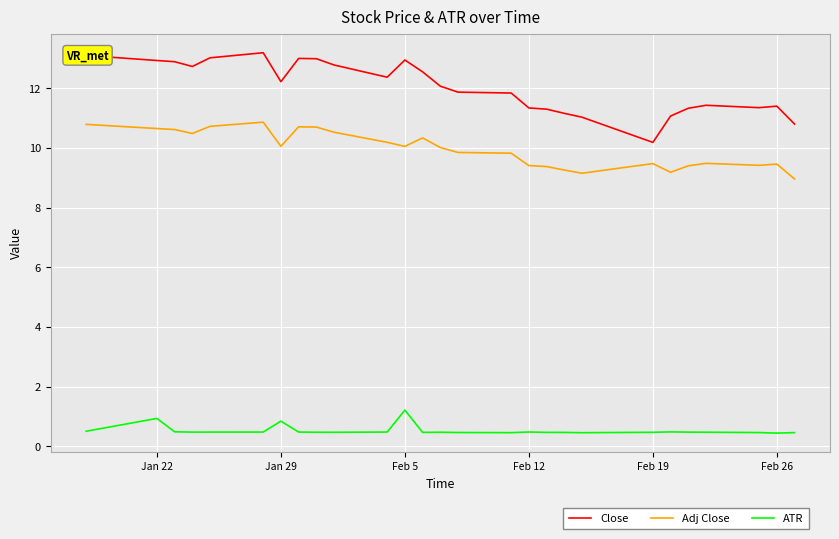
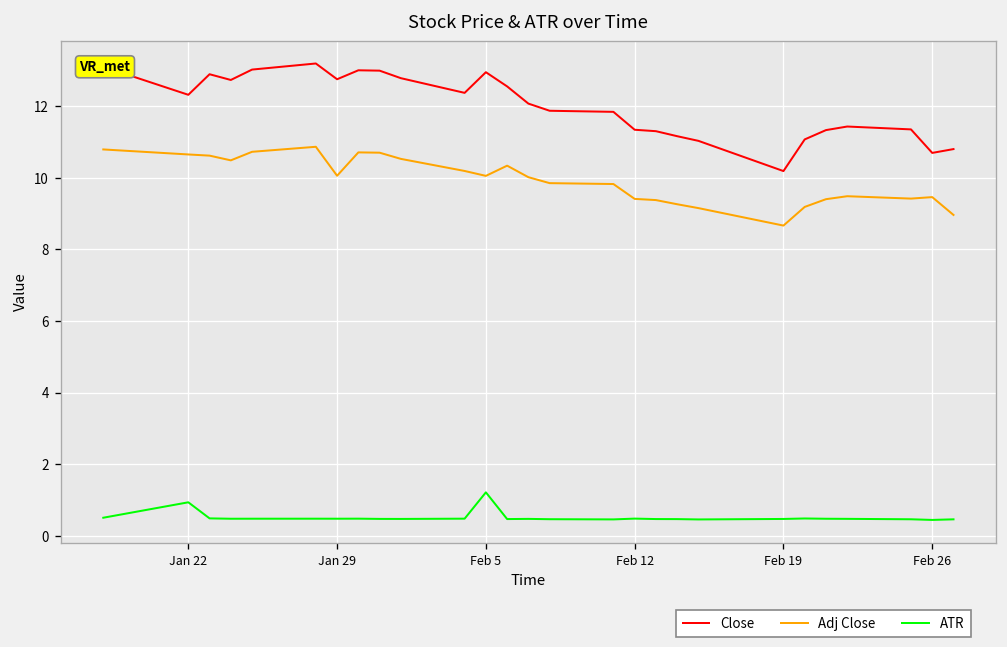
  {
    "Close": {
-     "Jan 22": 12.9,
-     "Jan 29": 12.2,
+     "Jan 22": 12.3,
+     "Jan 29": 12.8,
      "Feb 5": 12.9,
      "Feb 12": 11.3,
      "Feb 19": 10.2,
-     "Feb 26": 11.4
+     "Feb 26": 10.7
    },
    "Adj Close": {
      "Jan 22": 10.7,
      "Jan 29": 10.1,
      "Feb 5": 10.1,
      "Feb 12": 9.4,
-     "Feb 19": 9.5,
+     "Feb 19": 8.7,
      "Feb 26": 9.5
    },
    "ATR": {
      "Jan 22": 0.9,
-     "Jan 29": 0.8,
+     "Jan 29": 0.5,
      "Feb 5": 1.2,
      "Feb 12": 0.5,
      "Feb 19": 0.5,
      "Feb 26": 0.4
    }
  }
